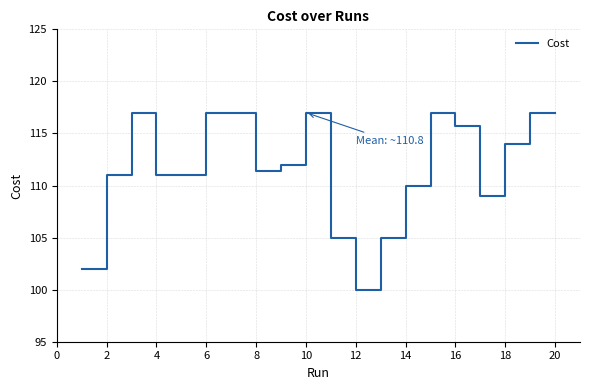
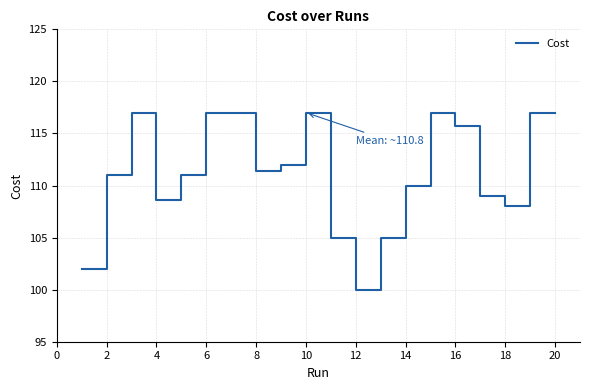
  {
    "2": 111.0,
-   "4": 111.0,
+   "4": 108.6,
    "6": 117.0,
    "8": 111.4,
    "12": 100.0,
    "14": 110.0,
    "16": 115.7,
-   "18": 114,
+   "18": 108,
    "20": 117.0
  }
